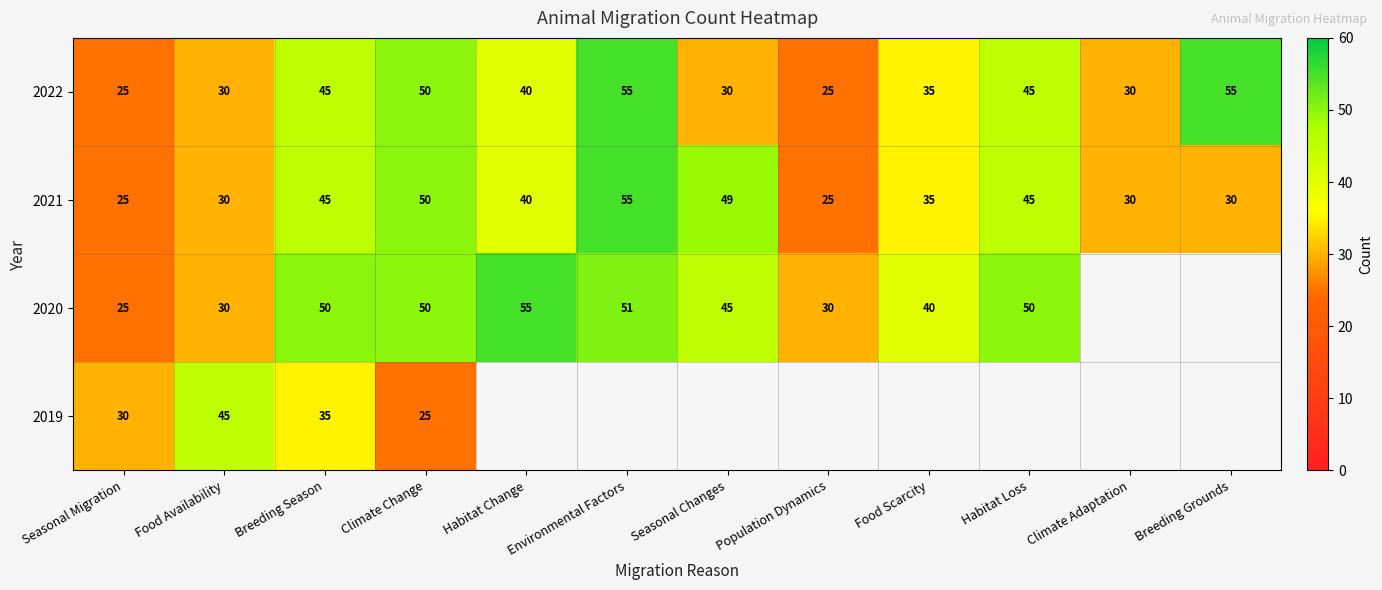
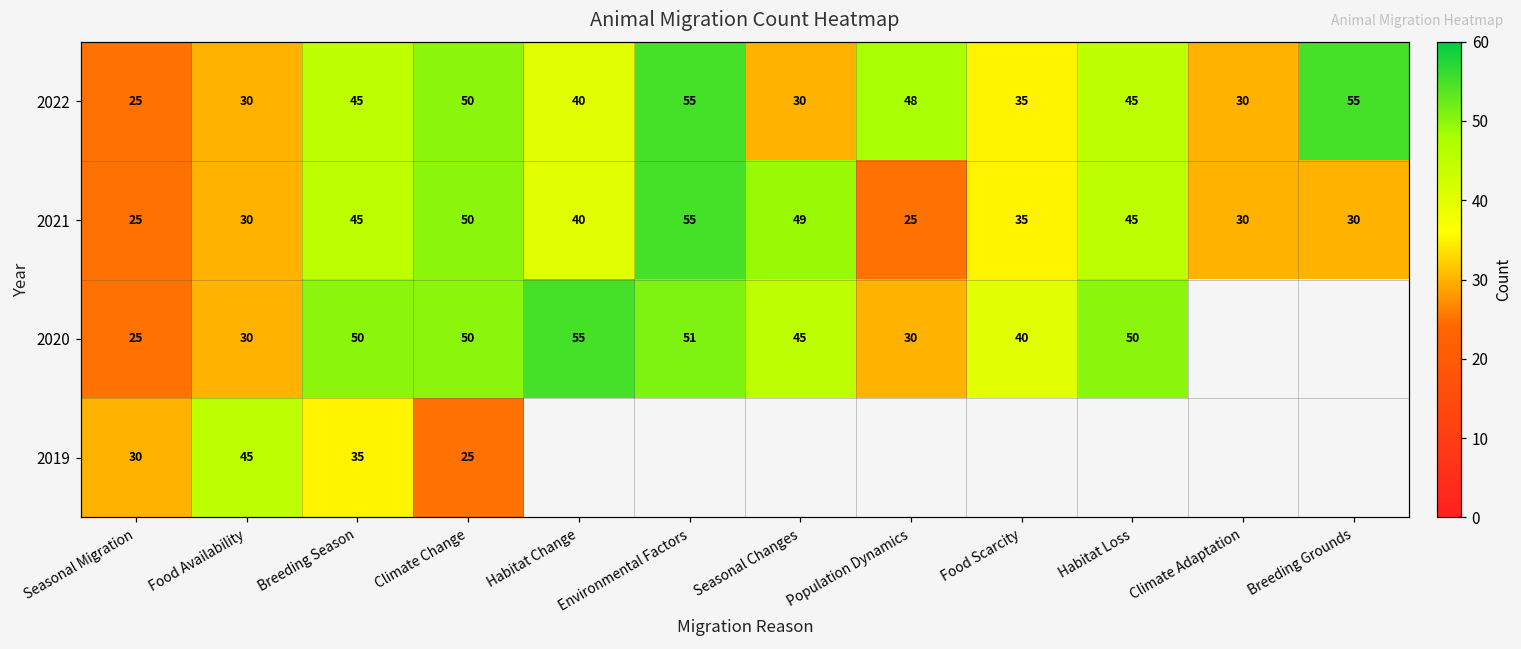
  {
    "2022": {
      "Seasonal Migration": 25,
      "Food Availability": 30,
      "Breeding Season": 45,
      "Climate Change": 50,
      "Habitat Change": 40,
      "Environmental Factors": 55,
      "Seasonal Changes": 30,
-     "Population Dynamics": 25,
+     "Population Dynamics": 48,
      "Food Scarcity": 35,
      "Habitat Loss": 45,
      "Climate Adaptation": 30,
      "Breeding Grounds": 55
    },
    "2021": {
      "Seasonal Migration": 25,
      "Food Availability": 30,
      "Breeding Season": 45,
      "Climate Change": 50,
      "Habitat Change": 40,
      "Environmental Factors": 55,
      "Seasonal Changes": 49,
      "Population Dynamics": 25,
      "Food Scarcity": 35,
      "Habitat Loss": 45,
      "Climate Adaptation": 30,
      "Breeding Grounds": 30
    },
    "2020": {
      "Seasonal Migration": 25,
      "Food Availability": 30,
      "Breeding Season": 50,
      "Climate Change": 50,
      "Habitat Change": 55,
      "Environmental Factors": 51,
      "Seasonal Changes": 45,
      "Population Dynamics": 30,
      "Food Scarcity": 40,
      "Habitat Loss": 50
    },
    "2019": {
      "Seasonal Migration": 30,
      "Food Availability": 45,
      "Breeding Season": 35,
      "Climate Change": 25
    }
  }
